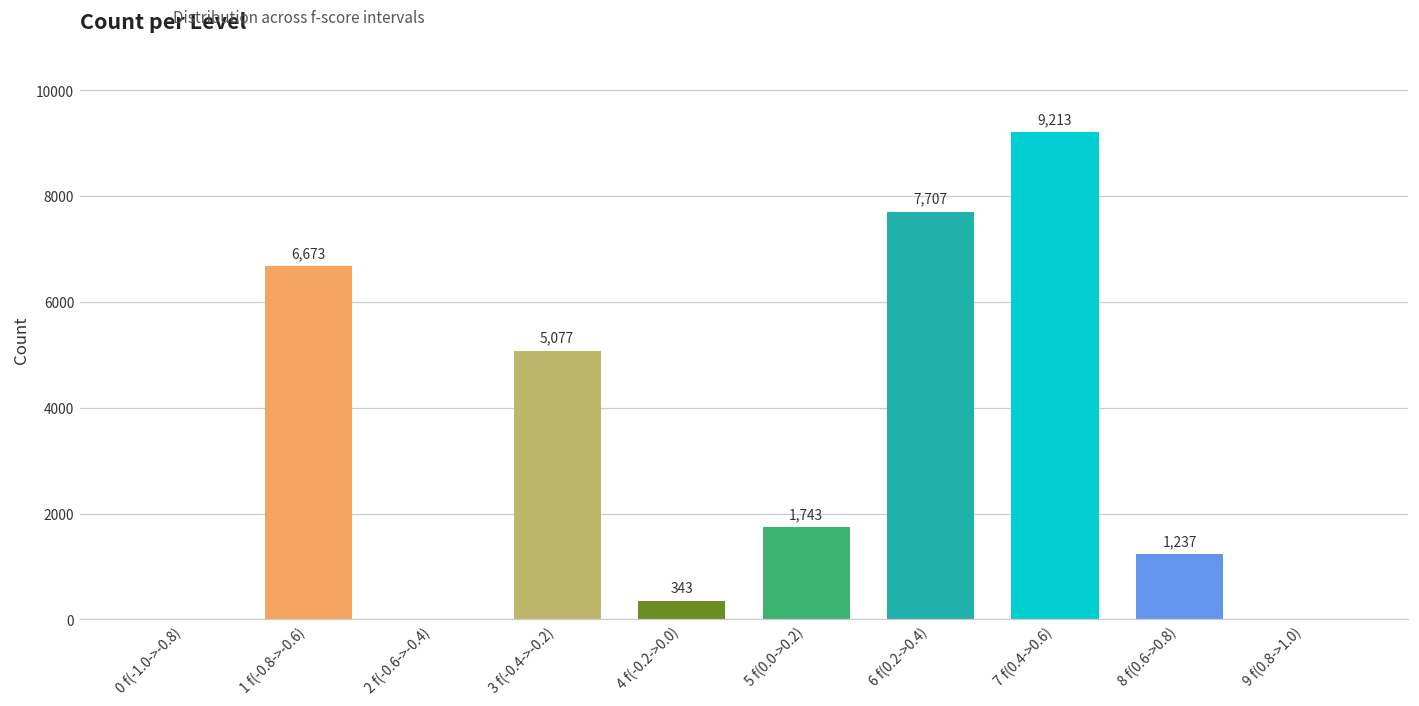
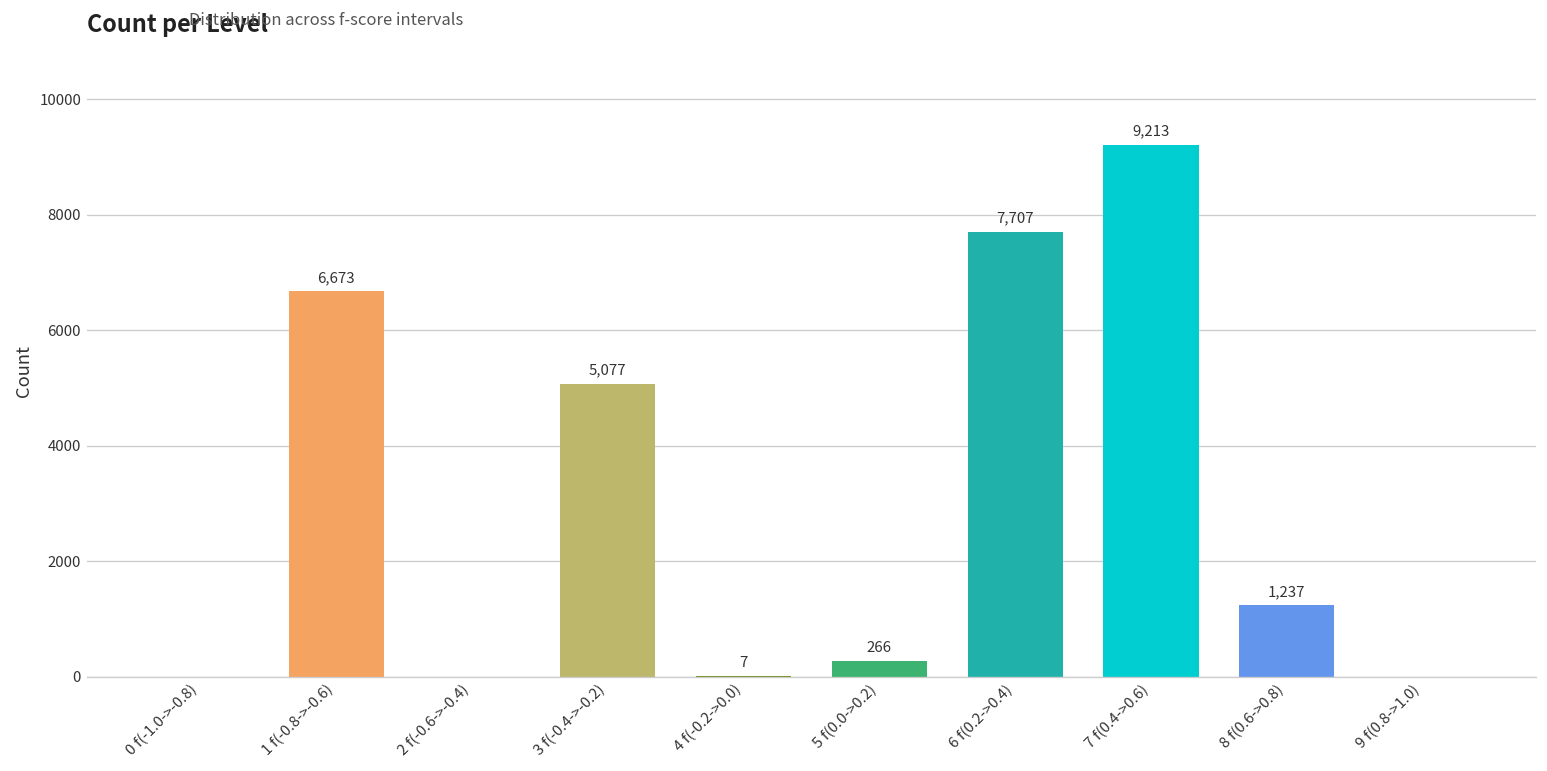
  {
    "1 f(-0.8->-0.6)": "6,673",
    "3 f(-0.4->-0.2)": "5,077",
-   "4 f(-0.2->0.0)": "343",
-   "5 f(0.0->0.2)": "1,743",
+   "4 f(-0.2->0.0)": "7",
+   "5 f(0.0->0.2)": "266",
    "6 f(0.2->0.4)": "7,707",
    "7 f(0.4->0.6)": "9,213",
    "8 f(0.6->0.8)": "1,237"
  }
